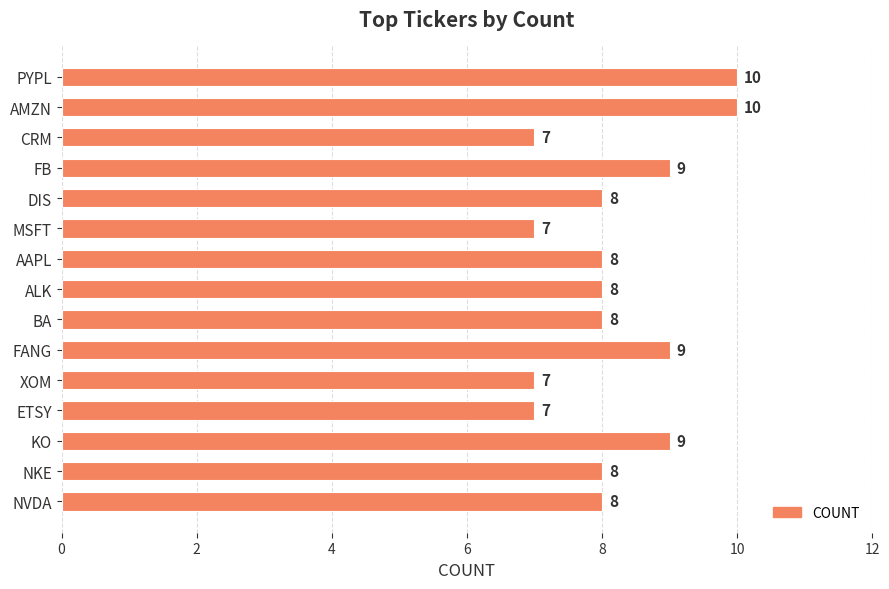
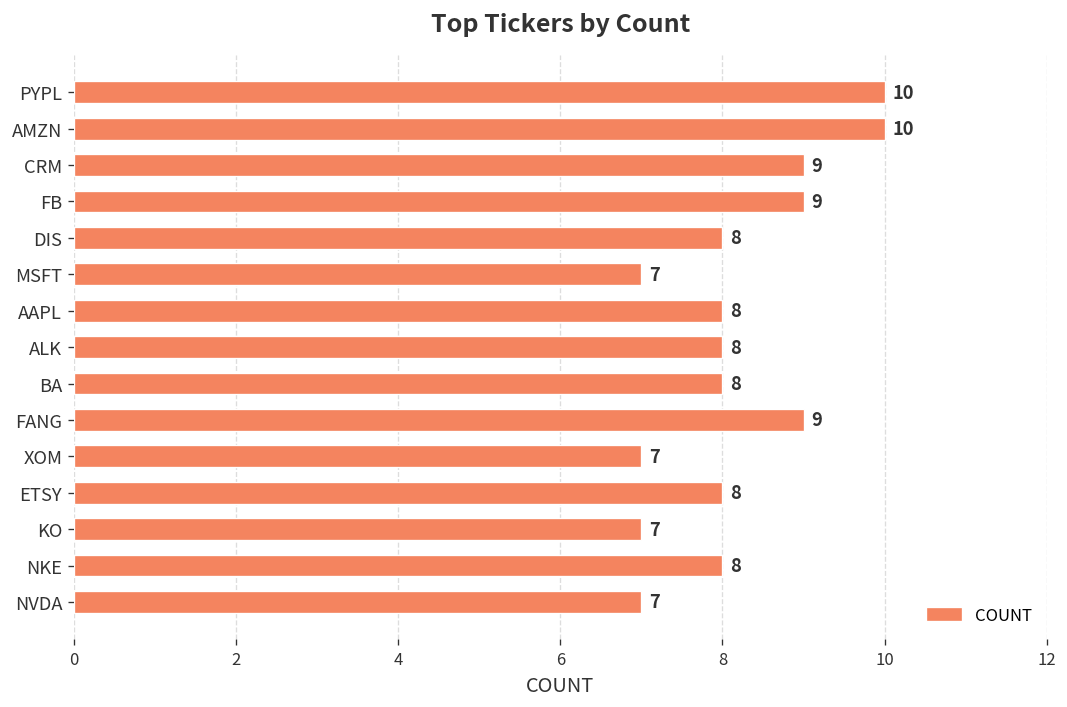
  {
    "PYPL": 10,
    "AMZN": 10,
-   "CRM": 7,
+   "CRM": 9,
    "FB": 9,
    "DIS": 8,
    "MSFT": 7,
    "AAPL": 8,
    "ALK": 8,
    "BA": 8,
    "FANG": 9,
    "XOM": 7,
-   "ETSY": 7,
-   "KO": 9,
+   "ETSY": 8,
+   "KO": 7,
    "NKE": 8,
-   "NVDA": 8
+   "NVDA": 7
  }
